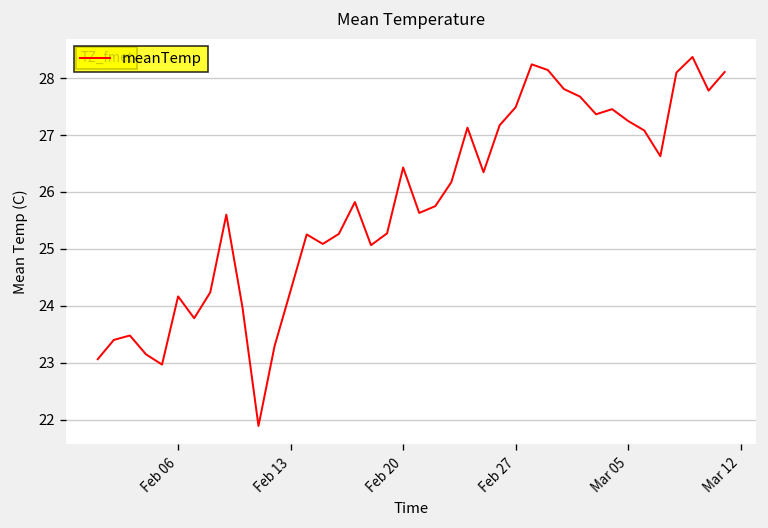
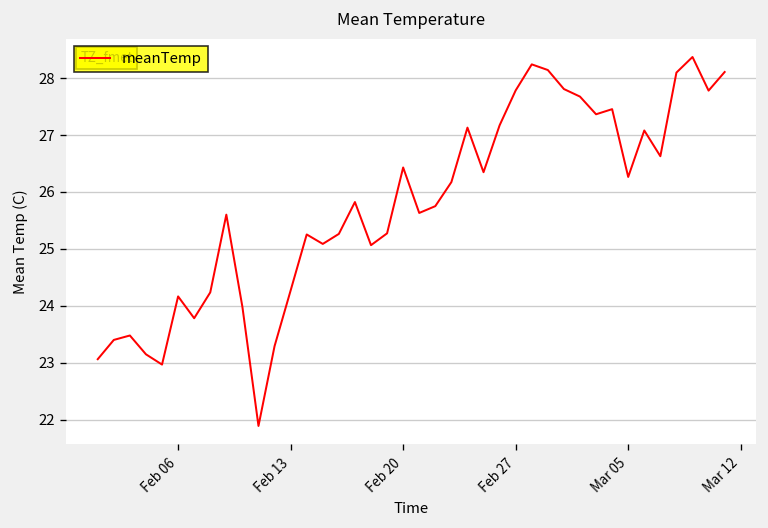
  {
    "Feb 06": 24.2,
    "Feb 13": 24.3,
    "Feb 20": 26.4,
-   "Feb 27": 27.5,
-   "Mar 05": 27.2
+   "Feb 27": 27.8,
+   "Mar 05": 26.3
  }
